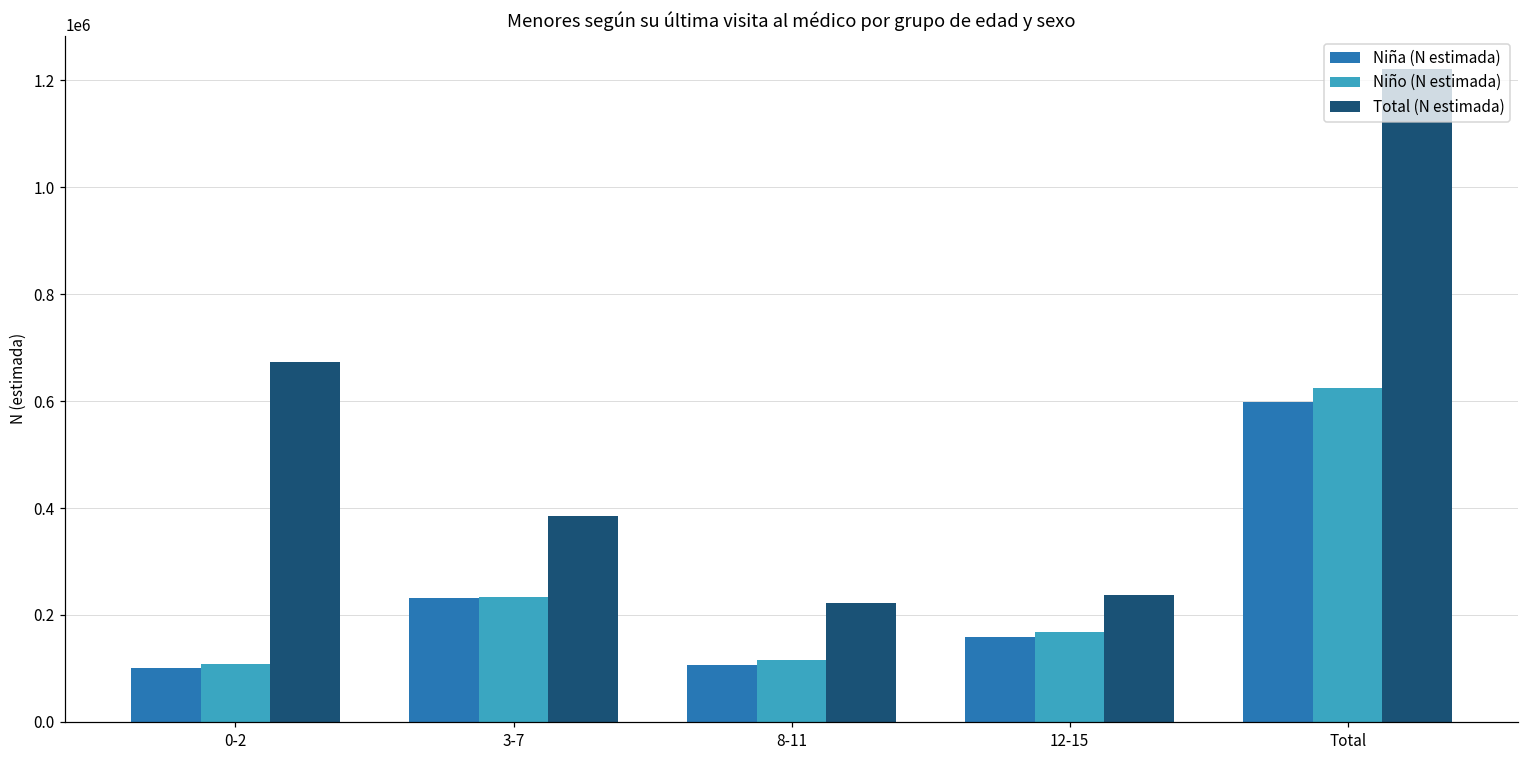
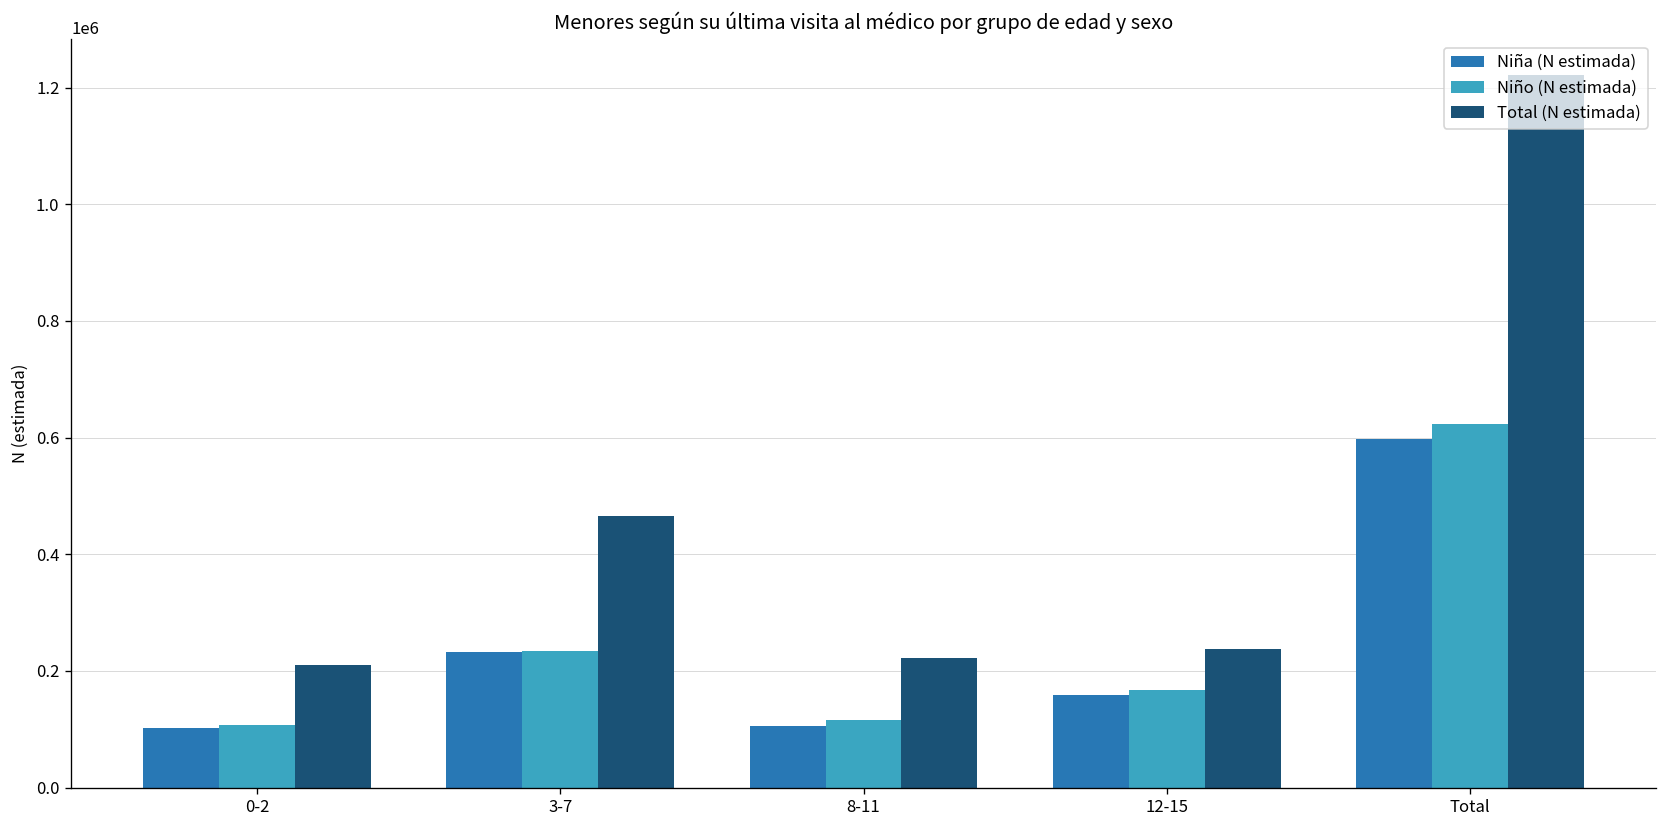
  {
    "Total (N estimada)": {
-     "0-2": 670000,
-     "3-7": 390000,
+     "0-2": 210000,
+     "3-7": 460000,
      "8-11": 220000,
      "12-15": 240000
    }
  }
